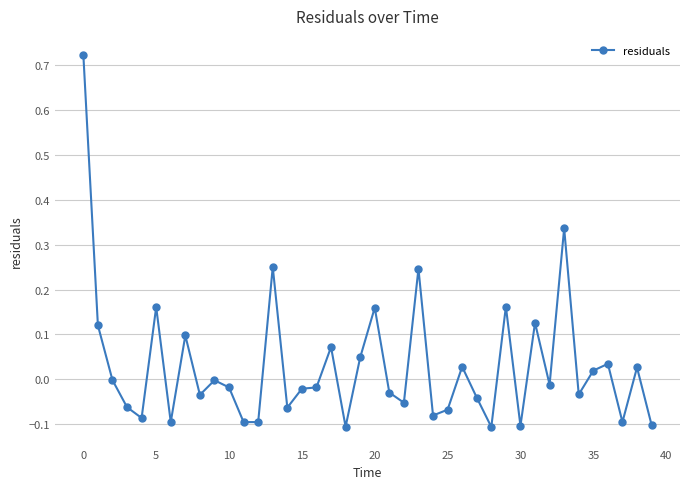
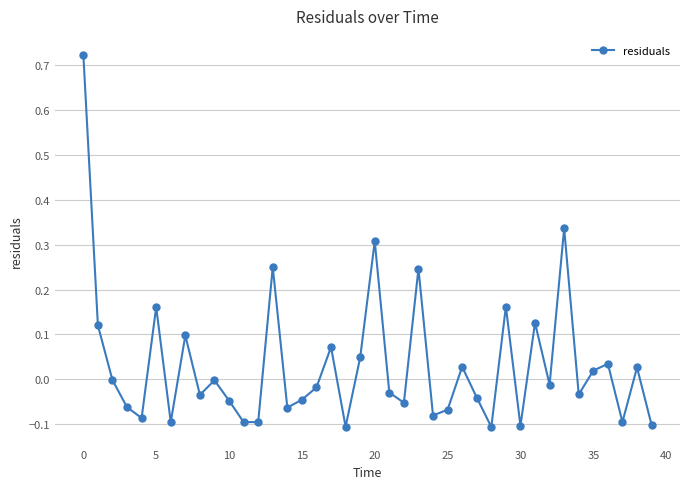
  {
    "0": 0.72,
    "5": 0.16,
-   "10": -0.02,
-   "15": -0.02,
-   "20": 0.16,
+   "10": -0.05,
+   "15": -0.05,
+   "20": 0.31,
    "25": -0.07,
    "30": -0.10,
    "35": 0.02
  }
